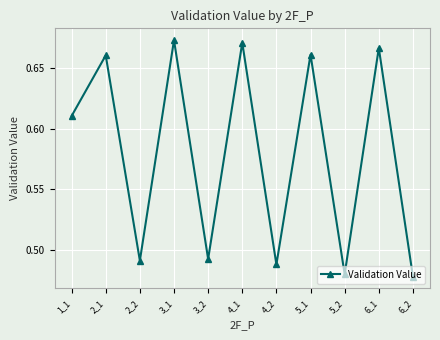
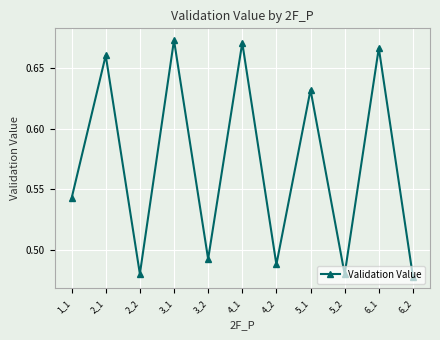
  {
-   "1_1": 0.610,
+   "1_1": 0.543,
    "2_1": 0.660,
-   "2_2": 0.491,
+   "2_2": 0.480,
    "3_1": 0.673,
    "3_2": 0.492,
    "4_1": 0.671,
    "4_2": 0.488,
-   "5_1": 0.661,
+   "5_1": 0.632,
    "6_1": 0.666
  }
